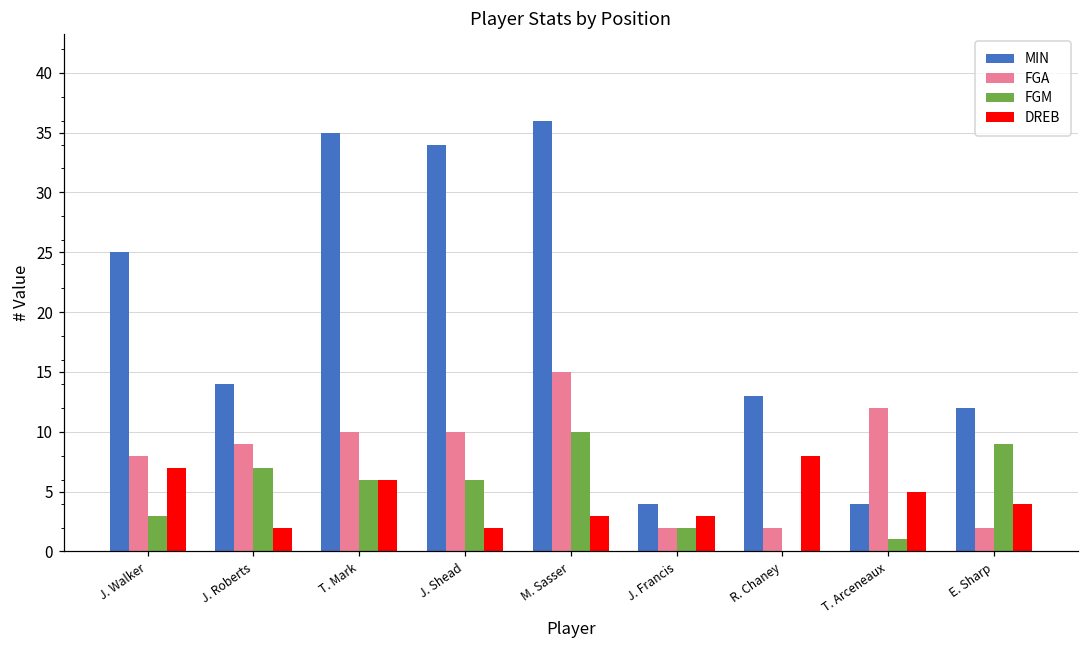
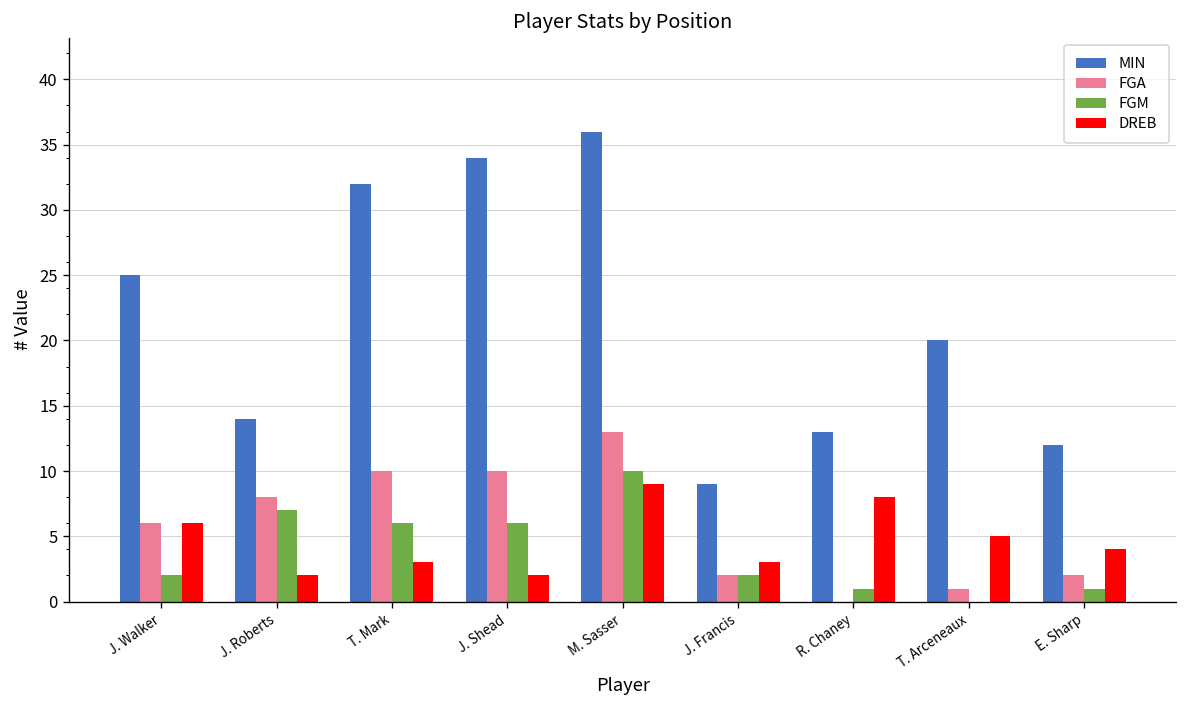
  {
    "MIN": {
      "J. Walker": 25,
      "J. Roberts": 14,
-     "T. Mark": 35,
+     "T. Mark": 32,
      "J. Shead": 34,
      "M. Sasser": 36,
-     "J. Francis": 4,
+     "J. Francis": 9,
      "R. Chaney": 13,
-     "T. Arceneaux": 4,
+     "T. Arceneaux": 20,
      "E. Sharp": 12
    },
    "FGA": {
-     "J. Walker": 8,
-     "J. Roberts": 9,
+     "J. Walker": 6,
+     "J. Roberts": 8,
      "T. Mark": 10,
      "J. Shead": 10,
-     "M. Sasser": 15,
+     "M. Sasser": 13,
      "J. Francis": 2,
-     "R. Chaney": 2,
-     "T. Arceneaux": 12,
+     "R. Chaney": 0,
+     "T. Arceneaux": 1,
      "E. Sharp": 2
    },
    "FGM": {
-     "J. Walker": 3,
+     "J. Walker": 2,
      "J. Roberts": 7,
      "T. Mark": 6,
      "J. Shead": 6,
      "M. Sasser": 10,
      "J. Francis": 2,
-     "R. Chaney": 0,
-     "T. Arceneaux": 1,
-     "E. Sharp": 9
+     "R. Chaney": 1,
+     "T. Arceneaux": 0,
+     "E. Sharp": 1
    },
    "DREB": {
-     "J. Walker": 7,
+     "J. Walker": 6,
      "J. Roberts": 2,
-     "T. Mark": 6,
+     "T. Mark": 3,
      "J. Shead": 2,
-     "M. Sasser": 3,
+     "M. Sasser": 9,
      "J. Francis": 3,
      "R. Chaney": 8,
      "T. Arceneaux": 5,
      "E. Sharp": 4
    }
  }
